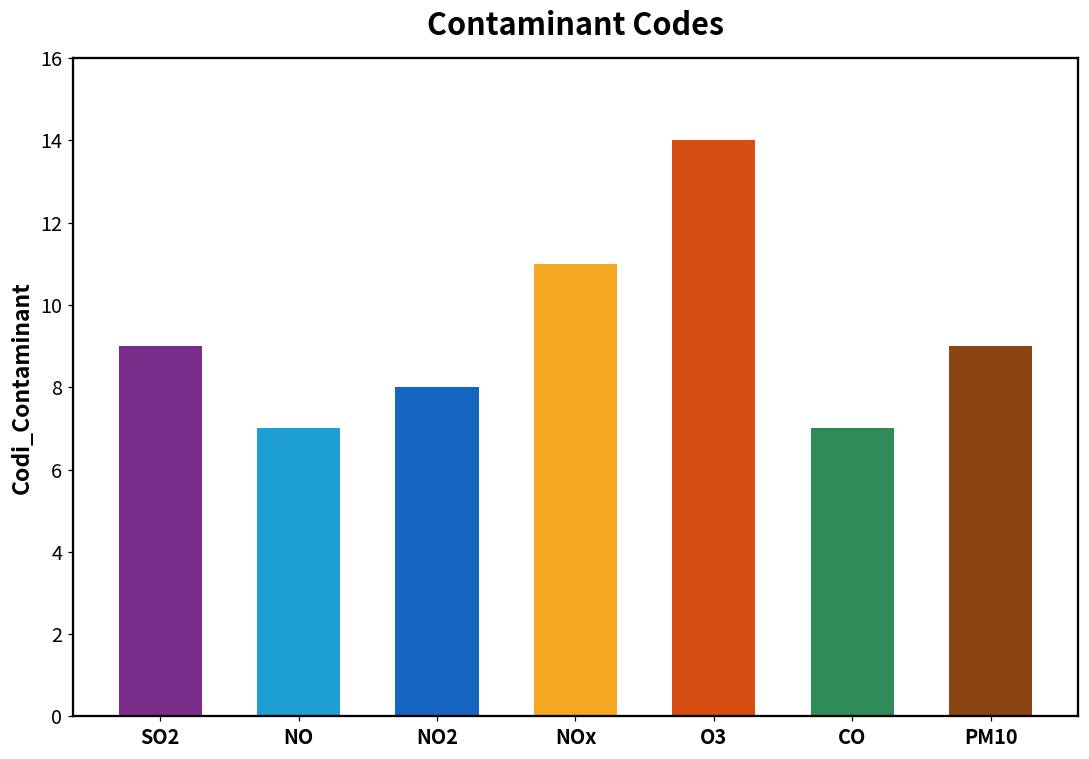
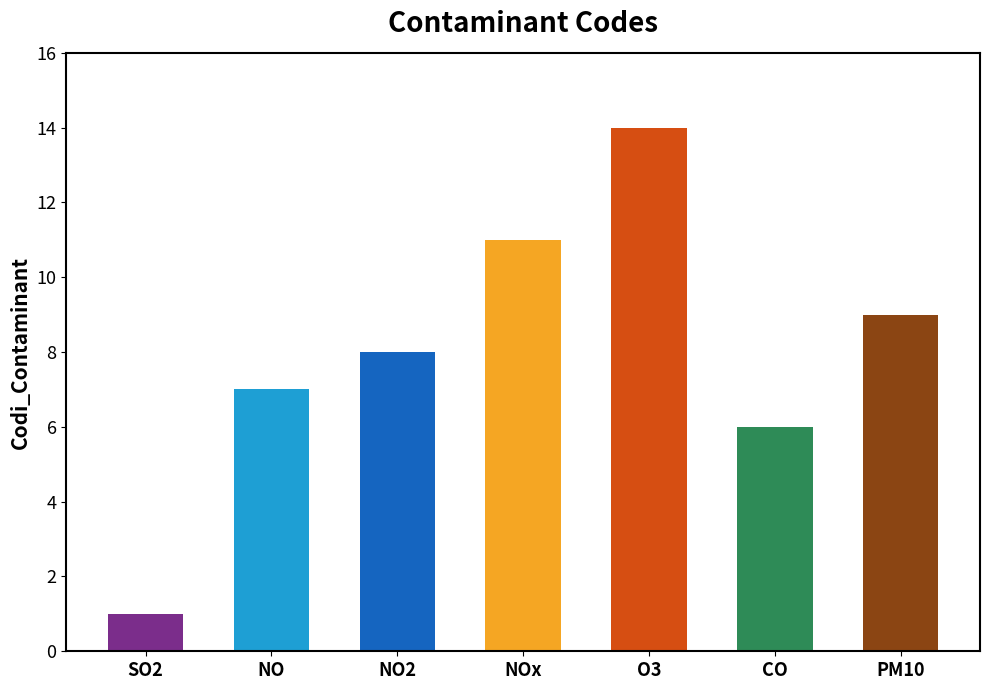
  {
-   "SO2": 9,
+   "SO2": 1,
    "NO": 7,
    "NO2": 8,
    "NOx": 11,
    "O3": 14,
-   "CO": 7,
+   "CO": 6,
    "PM10": 9
  }
